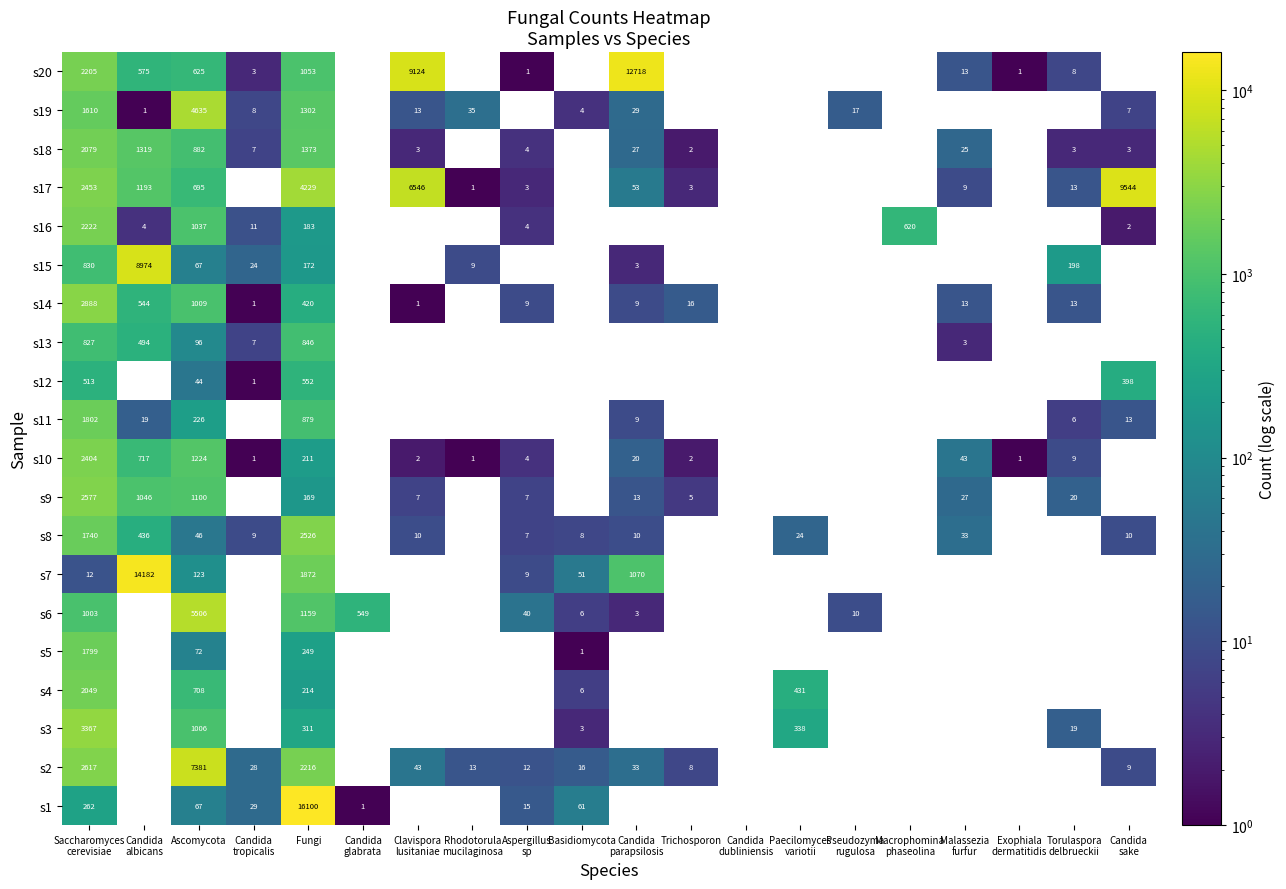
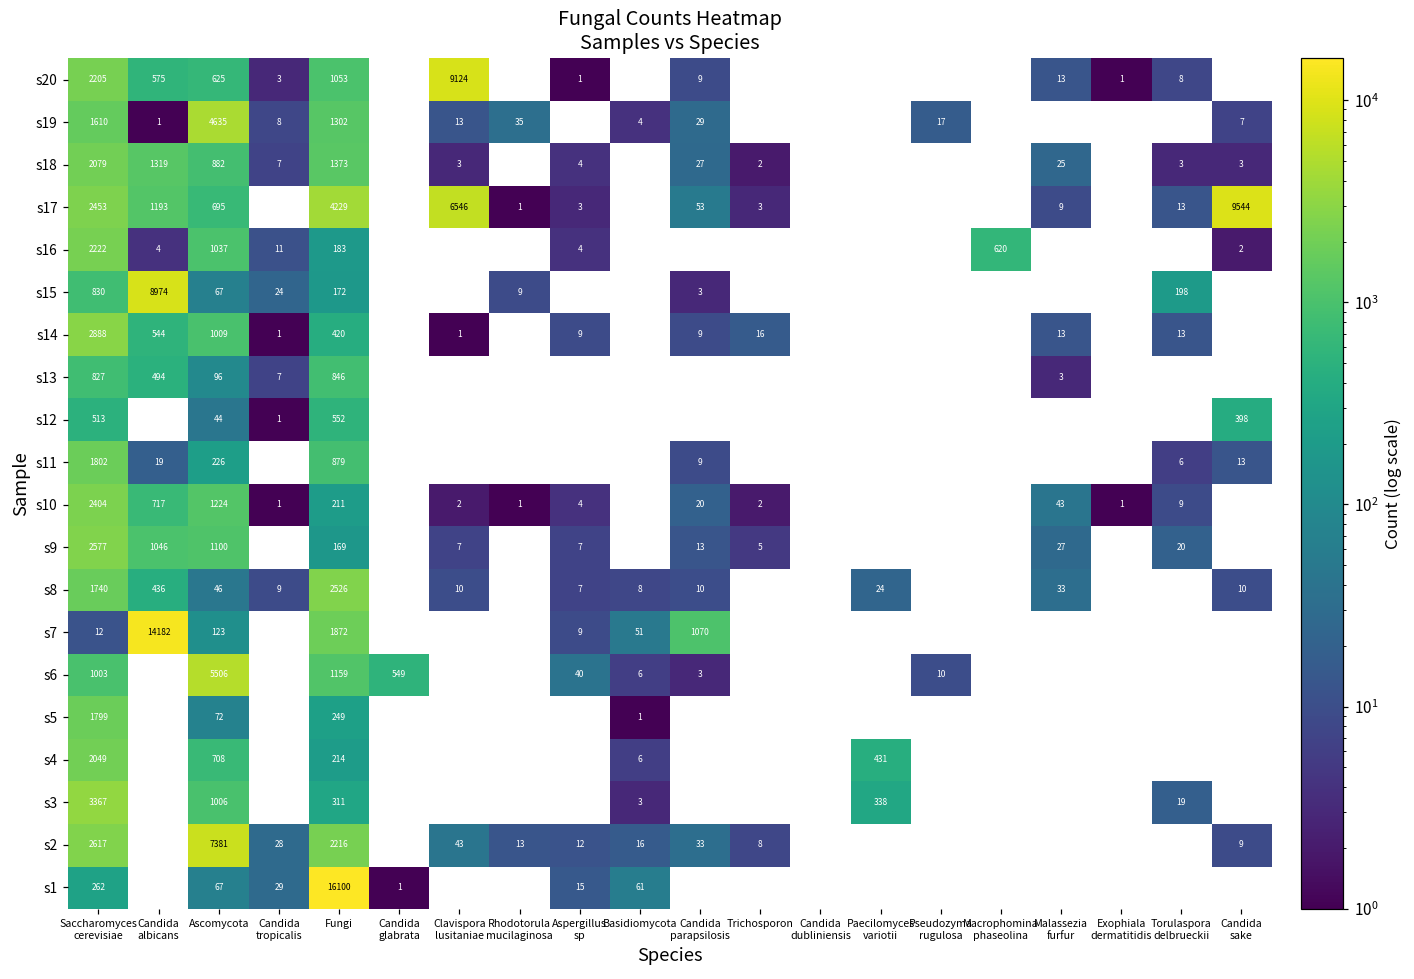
  {
    "s20": {
      "Saccharomyces cerevisiae": 2205,
      "Candida albicans": 575,
      "Ascomycota": 625,
      "Candida tropicalis": 3,
      "Fungi": 1053,
      "Clavispora lusitaniae": 9124,
      "Aspergillus sp": 1,
-     "Candida parapsilosis": 12718,
+     "Candida parapsilosis": 9,
      "Malassezia furfur": 13,
      "Exophiala dermatitidis": 1,
      "Torulaspora delbrueckii": 8
    },
    "s19": {
      "Saccharomyces cerevisiae": 1610,
      "Candida albicans": 1,
      "Ascomycota": 4635,
      "Candida tropicalis": 8,
      "Fungi": 1302,
      "Clavispora lusitaniae": 13,
      "Rhodotorula mucilaginosa": 35,
      "Basidiomycota": 4,
      "Candida parapsilosis": 29,
      "Candida sake": 7
    },
    "s18": {
      "Saccharomyces cerevisiae": 2079,
      "Candida albicans": 1319,
      "Ascomycota": 882,
      "Candida tropicalis": 7,
      "Fungi": 1373,
      "Clavispora lusitaniae": 3,
      "Aspergillus sp": 4,
      "Candida parapsilosis": 27,
      "Trichosporon": 2,
      "Malassezia furfur": 25,
      "Torulaspora delbrueckii": 3,
      "Candida sake": 3
    },
    "s17": {
      "Saccharomyces cerevisiae": 2453,
      "Candida albicans": 1193,
      "Ascomycota": 695,
      "Fungi": 4229,
      "Clavispora lusitaniae": 6546,
      "Rhodotorula mucilaginosa": 1,
      "Aspergillus sp": 3,
      "Candida parapsilosis": 53,
      "Trichosporon": 3,
      "Malassezia furfur": 9,
      "Torulaspora delbrueckii": 13,
      "Candida sake": 9544
    },
    "s16": {
      "Saccharomyces cerevisiae": 2222,
      "Candida albicans": 4,
      "Ascomycota": 1037,
      "Candida tropicalis": 11,
      "Fungi": 183,
      "Aspergillus sp": 4,
      "Macrophomina phaseolina": 620,
      "Candida sake": 2
    },
    "s15": {
      "Saccharomyces cerevisiae": 830,
      "Candida albicans": 8974,
      "Ascomycota": 67,
      "Candida tropicalis": 24,
      "Fungi": 172,
      "Rhodotorula mucilaginosa": 9,
      "Candida parapsilosis": 3,
      "Torulaspora delbrueckii": 198
    },
    "s14": {
      "Saccharomyces cerevisiae": 2888,
      "Candida albicans": 544,
      "Ascomycota": 1009,
      "Candida tropicalis": 1,
      "Fungi": 420,
      "Clavispora lusitaniae": 1,
      "Aspergillus sp": 9,
      "Candida parapsilosis": 9,
      "Trichosporon": 16,
      "Malassezia furfur": 13,
      "Torulaspora delbrueckii": 13
    },
    "s13": {
      "Saccharomyces cerevisiae": 827,
      "Candida albicans": 494,
      "Ascomycota": 96,
      "Candida tropicalis": 7,
      "Fungi": 846,
      "Malassezia furfur": 3
    },
    "s12": {
      "Saccharomyces cerevisiae": 513,
      "Ascomycota": 44,
      "Candida tropicalis": 1,
      "Fungi": 552,
      "Candida sake": 398
    },
    "s11": {
      "Saccharomyces cerevisiae": 1802,
      "Candida albicans": 19,
      "Ascomycota": 226,
      "Fungi": 879,
      "Candida parapsilosis": 9,
      "Torulaspora delbrueckii": 6,
      "Candida sake": 13
    },
    "s10": {
      "Saccharomyces cerevisiae": 2404,
      "Candida albicans": 717,
      "Ascomycota": 1224,
      "Candida tropicalis": 1,
      "Fungi": 211,
      "Clavispora lusitaniae": 2,
      "Rhodotorula mucilaginosa": 1,
      "Aspergillus sp": 4,
      "Candida parapsilosis": 20,
      "Trichosporon": 2,
      "Malassezia furfur": 43,
      "Exophiala dermatitidis": 1,
      "Torulaspora delbrueckii": 9
    },
    "s9": {
      "Saccharomyces cerevisiae": 2577,
      "Candida albicans": 1046,
      "Ascomycota": 1100,
      "Fungi": 169,
      "Clavispora lusitaniae": 7,
      "Aspergillus sp": 7,
      "Candida parapsilosis": 13,
      "Trichosporon": 5,
      "Malassezia furfur": 27,
      "Torulaspora delbrueckii": 20
    },
    "s8": {
      "Saccharomyces cerevisiae": 1740,
      "Candida albicans": 436,
      "Ascomycota": 46,
      "Candida tropicalis": 9,
      "Fungi": 2526,
      "Clavispora lusitaniae": 10,
      "Aspergillus sp": 7,
      "Basidiomycota": 8,
      "Candida parapsilosis": 10,
      "Paecilomyces variotii": 24,
      "Malassezia furfur": 33,
      "Candida sake": 10
    },
    "s7": {
      "Saccharomyces cerevisiae": 12,
      "Candida albicans": 14182,
      "Ascomycota": 123,
      "Fungi": 1872,
      "Aspergillus sp": 9,
      "Basidiomycota": 51,
      "Candida parapsilosis": 1070
    },
    "s6": {
      "Saccharomyces cerevisiae": 1003,
      "Ascomycota": 5506,
      "Fungi": 1159,
      "Candida glabrata": 549,
      "Aspergillus sp": 40,
      "Basidiomycota": 6,
      "Candida parapsilosis": 3
    },
    "s5": {
      "Saccharomyces cerevisiae": 1799,
      "Ascomycota": 72,
      "Fungi": 249,
      "Basidiomycota": 1
    },
    "s4": {
      "Saccharomyces cerevisiae": 2049,
      "Ascomycota": 708,
      "Fungi": 214,
      "Basidiomycota": 6,
      "Paecilomyces variotii": 431
    },
    "s3": {
      "Saccharomyces cerevisiae": 3367,
      "Ascomycota": 1006,
      "Fungi": 311,
      "Basidiomycota": 3,
      "Paecilomyces variotii": 338,
      "Torulaspora delbrueckii": 19
    },
    "s2": {
      "Saccharomyces cerevisiae": 2617,
      "Ascomycota": 7381,
      "Candida tropicalis": 28,
      "Fungi": 2216,
      "Clavispora lusitaniae": 43,
      "Rhodotorula mucilaginosa": 13,
      "Aspergillus sp": 12,
      "Basidiomycota": 16,
      "Candida parapsilosis": 33,
      "Trichosporon": 8,
      "Candida sake": 9
    },
    "s1": {
      "Saccharomyces cerevisiae": 262,
      "Ascomycota": 67,
      "Candida tropicalis": 29,
      "Fungi": 16100,
      "Candida glabrata": 1,
      "Aspergillus sp": 15,
      "Basidiomycota": 61
    }
  }
